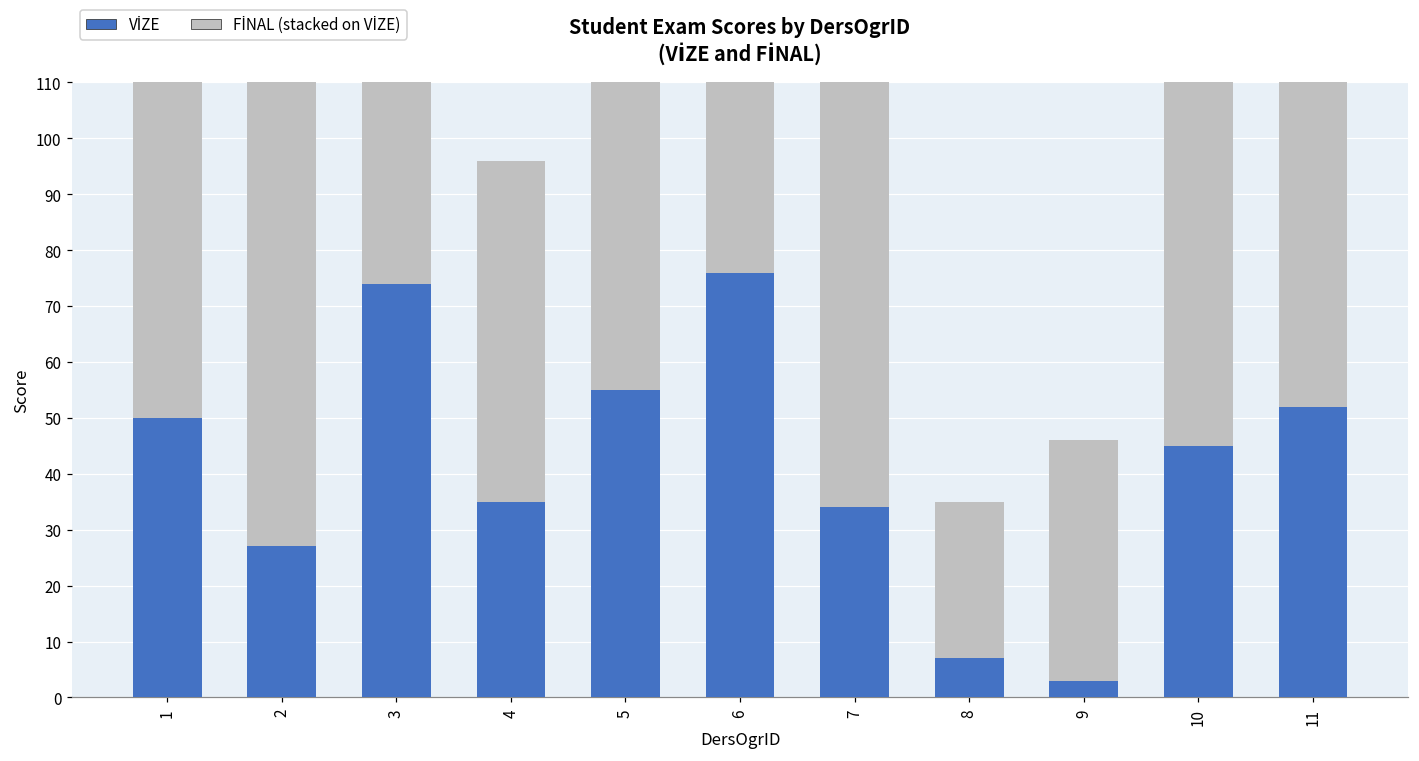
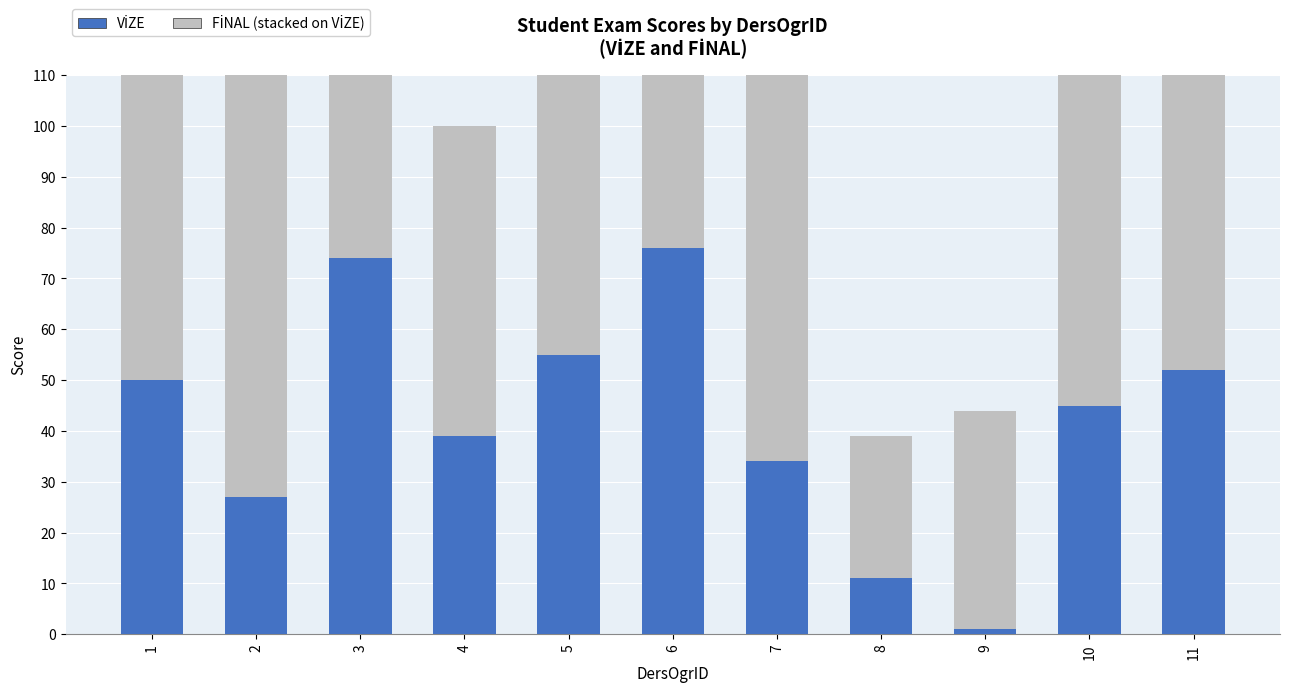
  {
    "VİZE": {
      "1": 50,
      "2": 27,
      "3": 74,
-     "4": 35,
+     "4": 39,
      "5": 55,
      "6": 76,
      "7": 34,
-     "8": 7,
-     "9": 3,
+     "8": 11,
+     "9": 1,
      "10": 45,
      "11": 52
    }
  }
